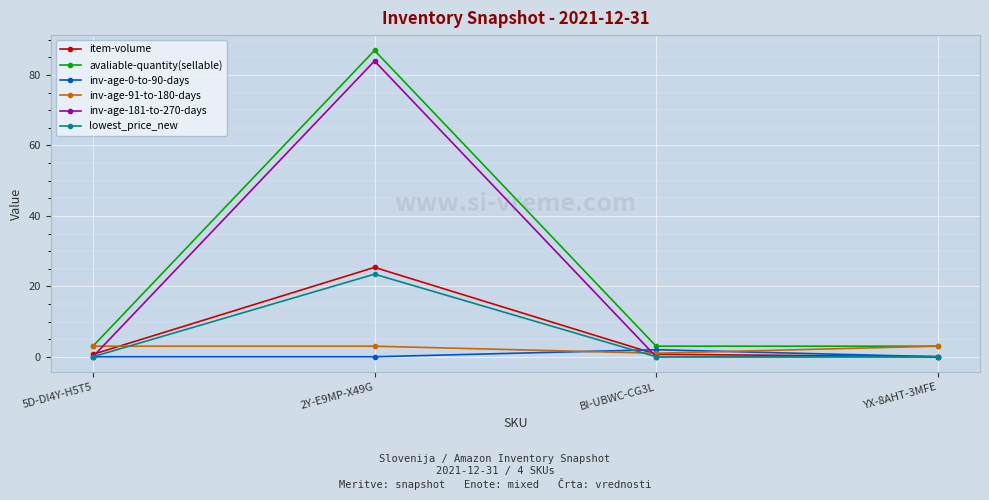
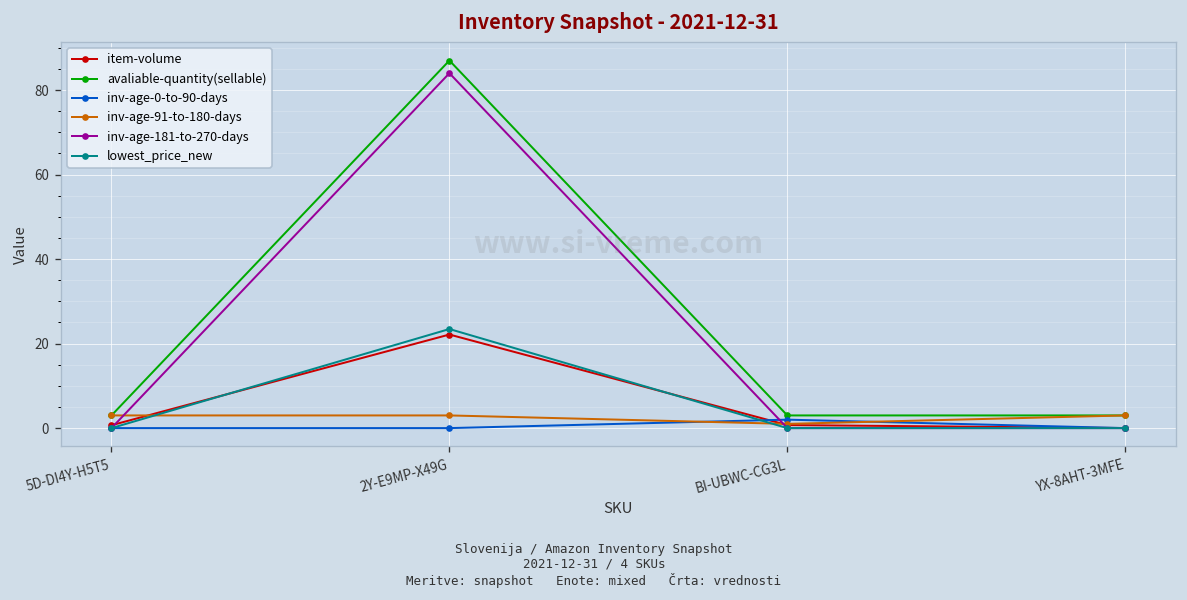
  {
    "item-volume": {
-     "2Y-E9MP-X49G": 25
+     "2Y-E9MP-X49G": 22
    },
    "avaliable-quantity(sellable)": {
      "2Y-E9MP-X49G": 87,
      "BI-UBWC-CG3L": 3
    },
    "inv-age-0-to-90-days": {
      "2Y-E9MP-X49G": 0,
      "BI-UBWC-CG3L": 2
    },
    "inv-age-91-to-180-days": {
      "2Y-E9MP-X49G": 3
    },
    "inv-age-181-to-270-days": {
      "2Y-E9MP-X49G": 84
    },
    "lowest_price_new": {
      "2Y-E9MP-X49G": 23
    }
  }
